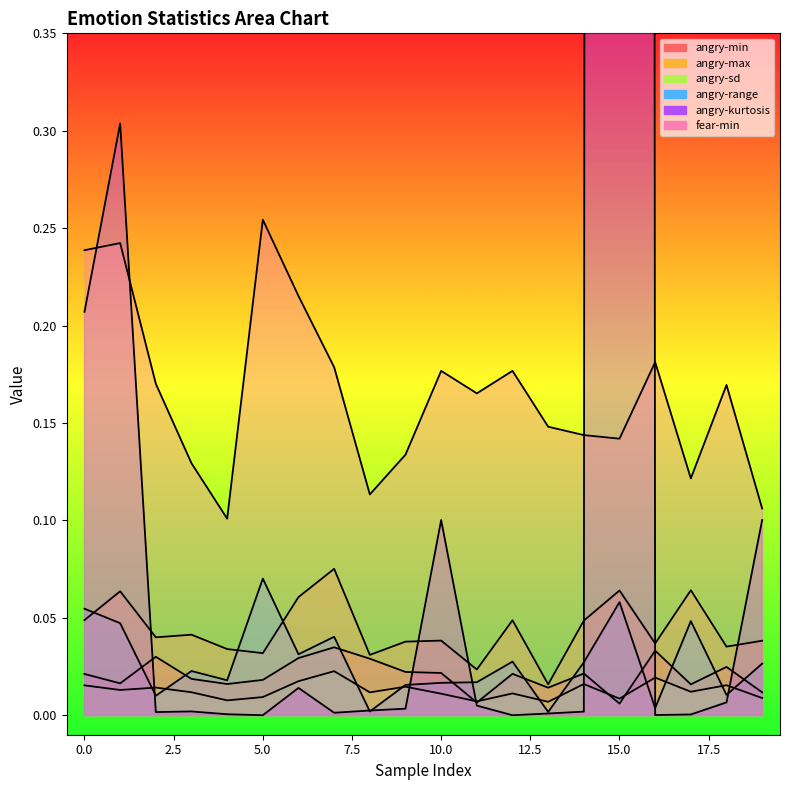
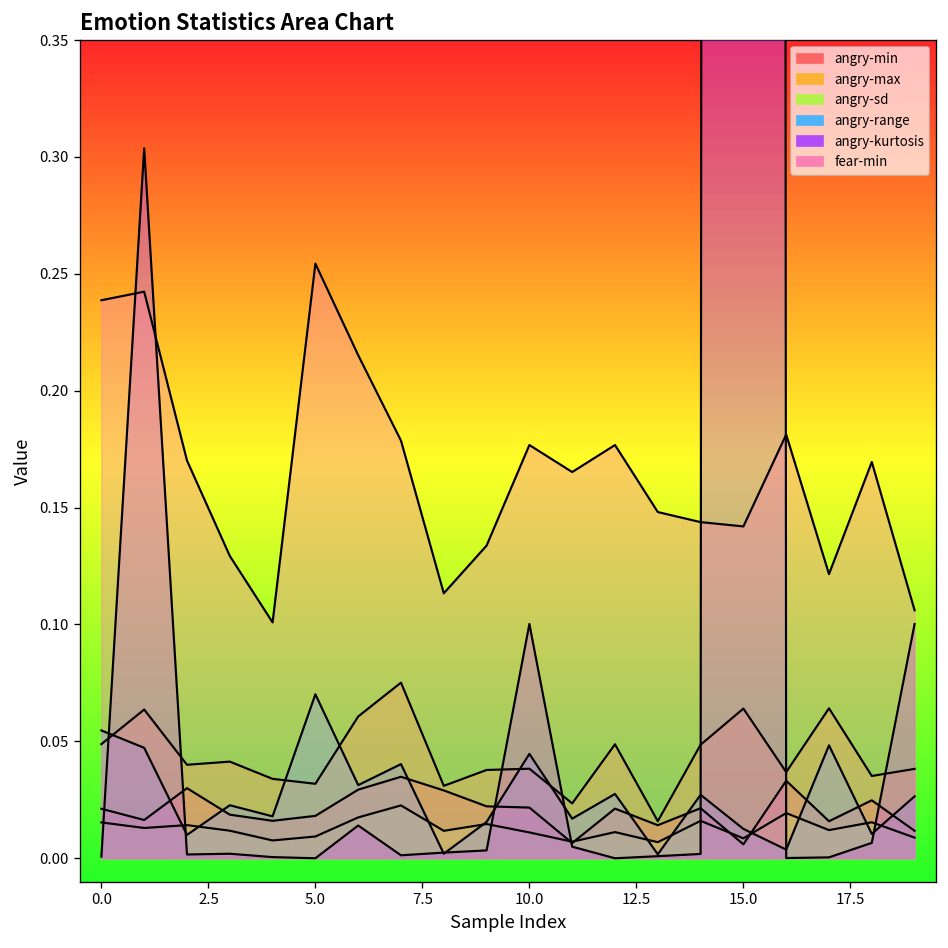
  {
    "angry-range": {
      "0.0": 0.055,
      "5.0": 0.070,
-     "10.0": 0.017,
-     "15.0": 0.058
+     "10.0": 0.045,
+     "15.0": 0.013
    },
    "angry-kurtosis": {
-     "0.0": 0.207,
+     "0.0": 0.001,
      "5.0": 0.000,
      "10.0": 0.100
    }
  }
